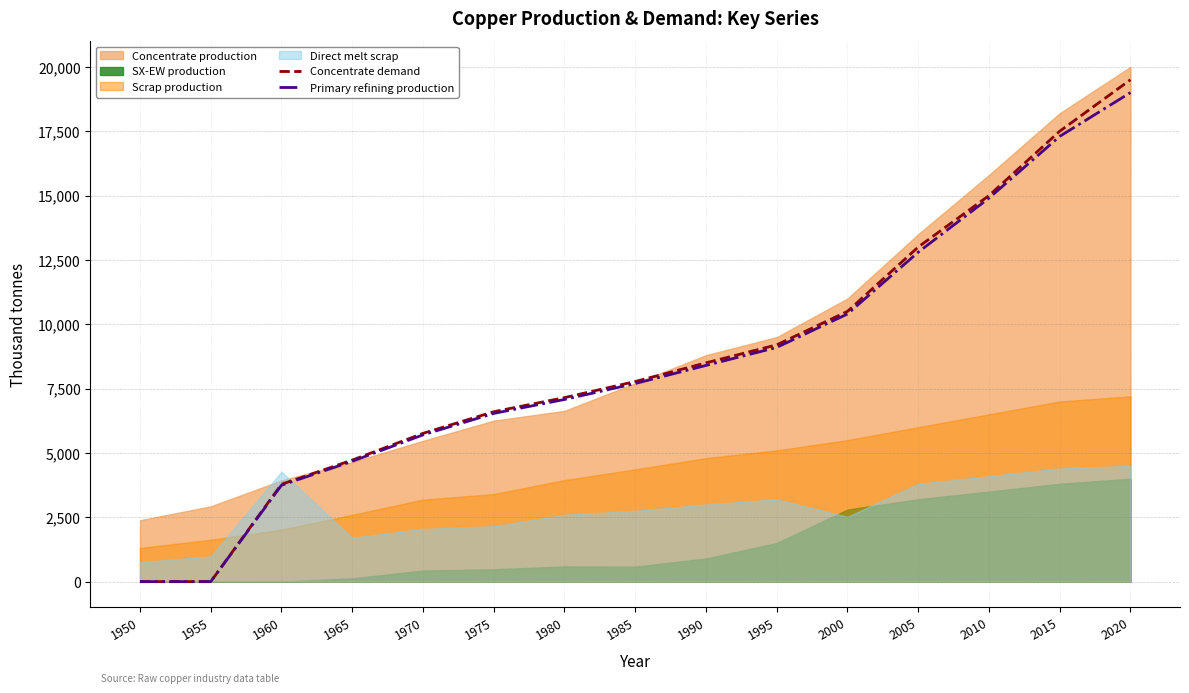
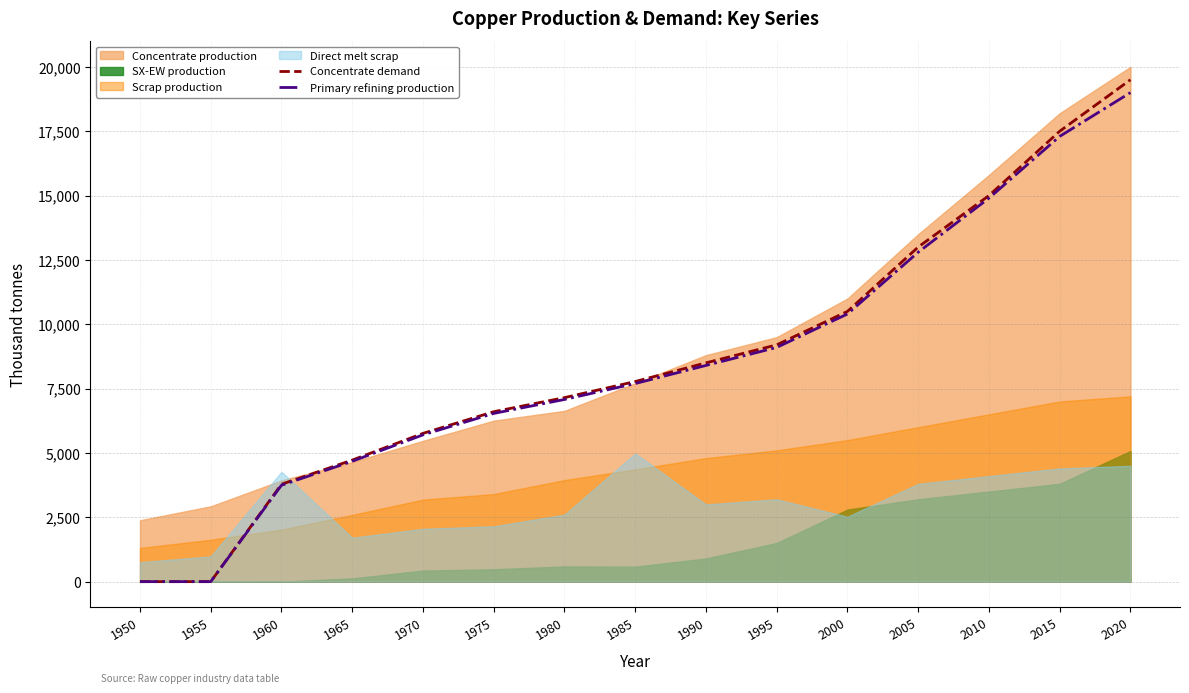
  {
    "Concentrate demand": {
      "1990": "8,500",
      "1995": "9,200",
      "2000": "10,500",
      "2005": "13,000",
      "2010": "15,000",
      "2015": "17,500",
      "2020": "19,500"
    },
    "SX-EW production": {
      "1960": "0",
      "1965": "100",
      "1970": "400",
      "1975": "500",
      "1980": "600",
      "1985": "600",
      "1990": "900",
      "1995": "1,500",
      "2000": "2,800",
      "2005": "3,200",
      "2010": "3,500",
      "2015": "3,800",
-     "2020": "4,000"
+     "2020": "5,100"
    },
    "Primary refining production": {
      "1990": "8,400",
      "1995": "9,100",
      "2000": "10,400",
      "2005": "12,800",
      "2010": "14,900",
      "2015": "17,300",
      "2020": "19,000"
    },
    "Direct melt scrap": {
      "1950": "800",
      "1955": "1,000",
      "1960": "4,300",
      "1965": "1,700",
      "1970": "2,100",
      "1975": "2,200",
      "1980": "2,600",
-     "1985": "2,800",
+     "1985": "5,000",
      "1990": "3,000",
      "1995": "3,200",
      "2000": "2,500",
      "2005": "3,800",
      "2010": "4,100",
      "2015": "4,400",
      "2020": "4,500"
    }
  }
